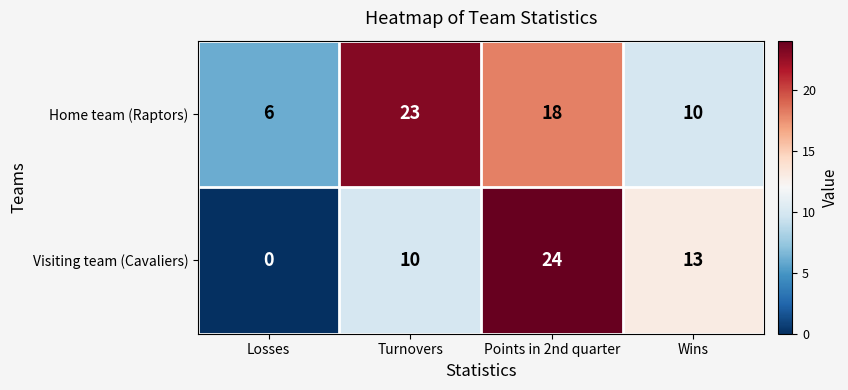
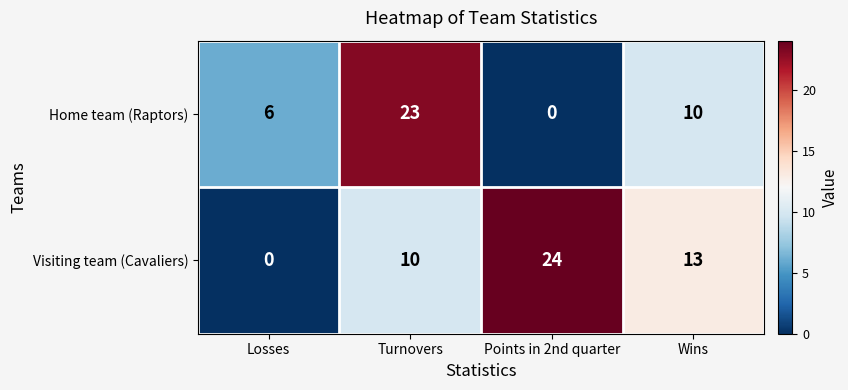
  {
    "Home team (Raptors)": {
      "Losses": 6,
      "Turnovers": 23,
-     "Points in 2nd quarter": 18,
+     "Points in 2nd quarter": 0,
      "Wins": 10
    },
    "Visiting team (Cavaliers)": {
      "Losses": 0,
      "Turnovers": 10,
      "Points in 2nd quarter": 24,
      "Wins": 13
    }
  }
